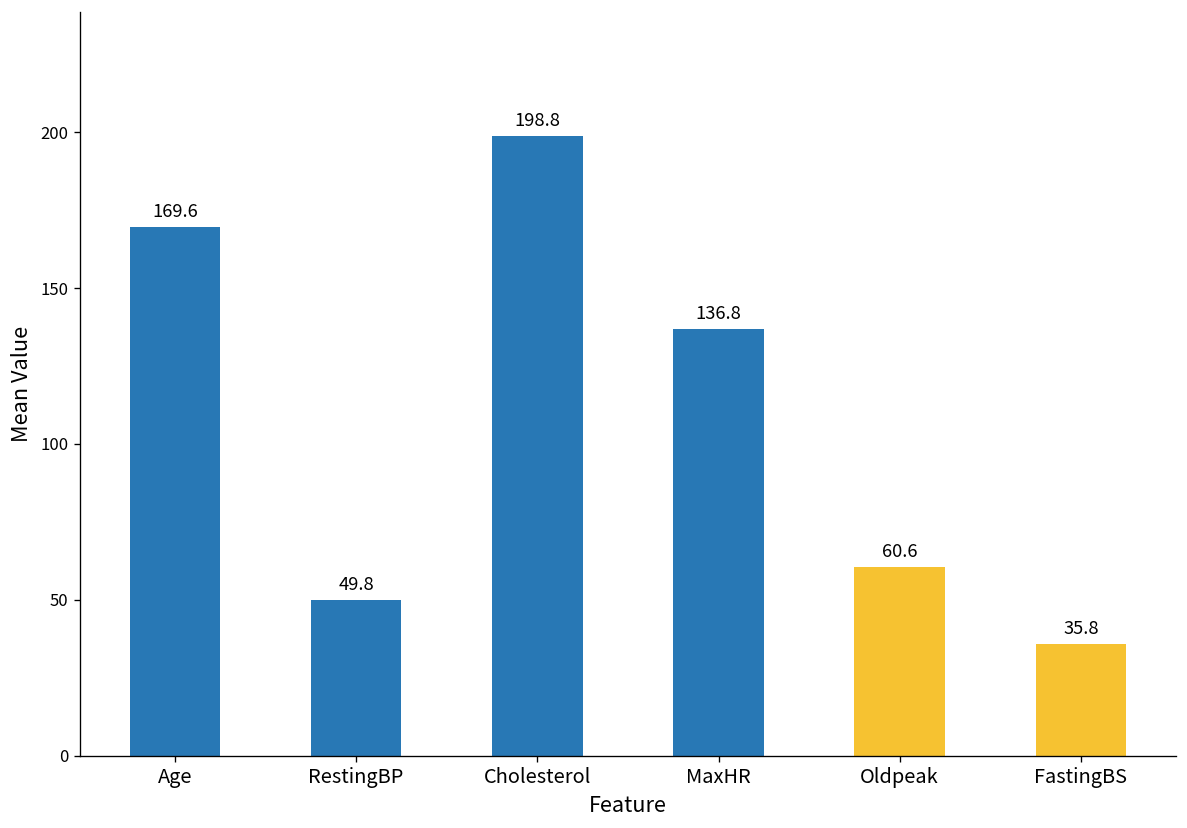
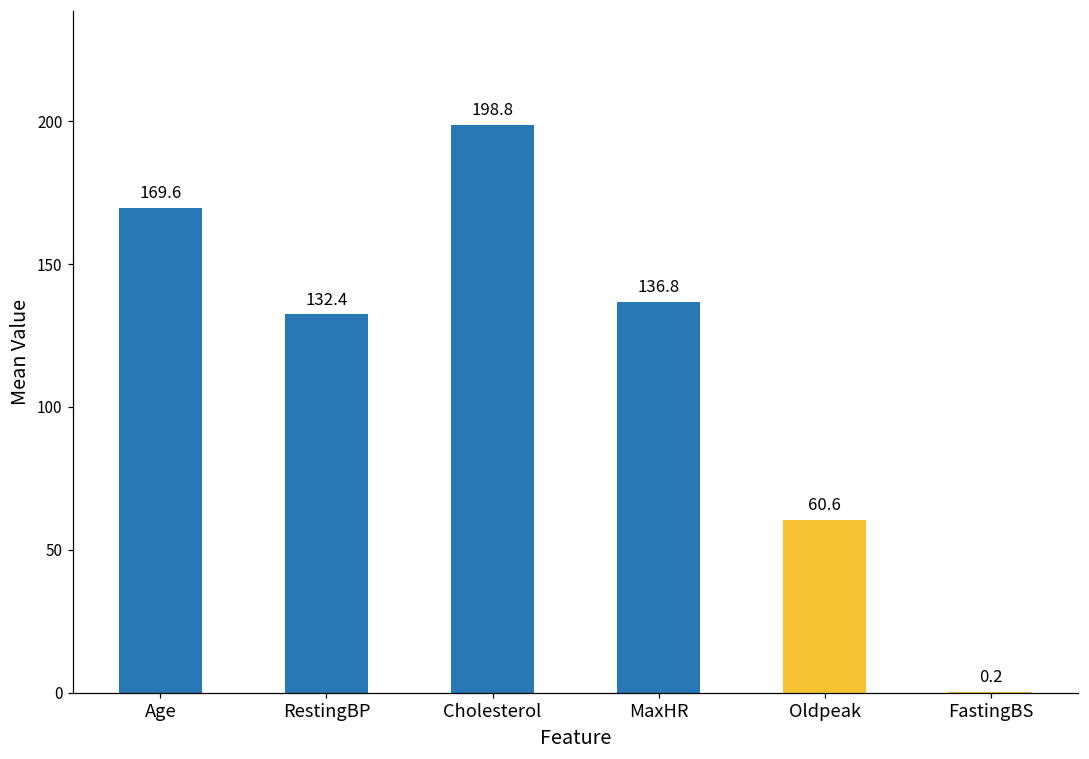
  {
    "Age": 169.6,
-   "RestingBP": 49.8,
+   "RestingBP": 132.4,
    "Cholesterol": 198.8,
    "MaxHR": 136.8,
    "Oldpeak": 60.6,
-   "FastingBS": 35.8
+   "FastingBS": 0.2
  }
